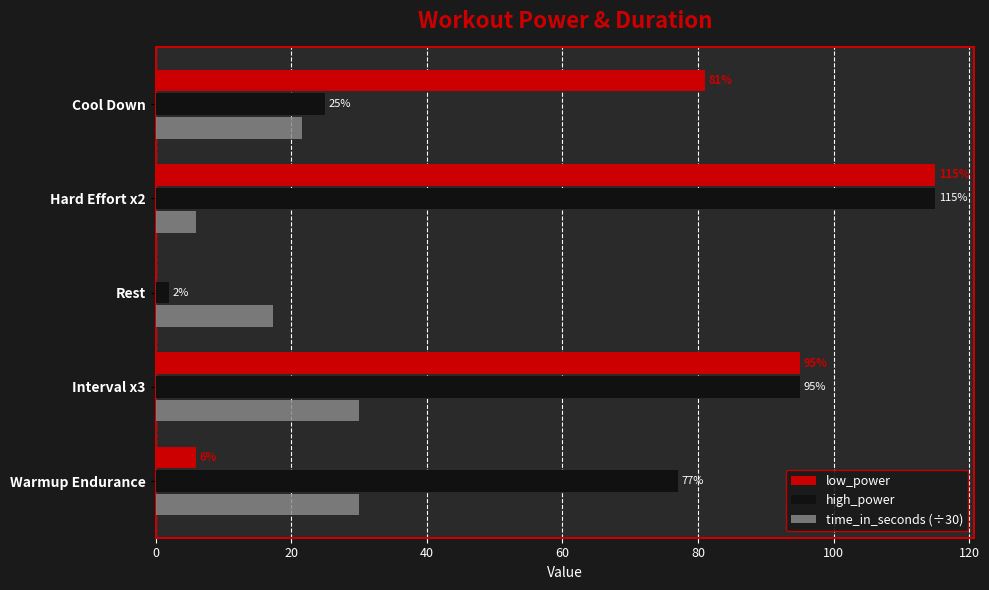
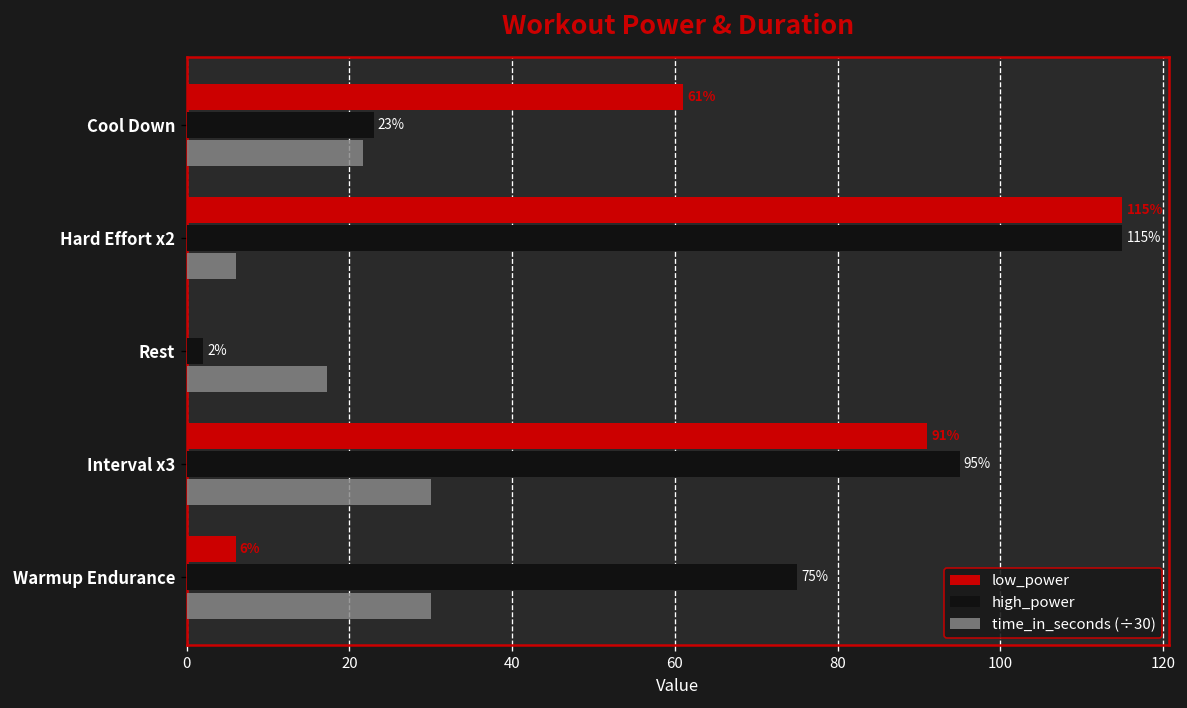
  {
    "low_power": {
-     "Cool Down": "81%",
+     "Cool Down": "61%",
      "Hard Effort x2": "115%",
-     "Interval x3": "95%",
+     "Interval x3": "91%",
      "Warmup Endurance": "6%"
    },
    "high_power": {
-     "Cool Down": "25%",
+     "Cool Down": "23%",
      "Hard Effort x2": "115%",
      "Rest": "2%",
      "Interval x3": "95%",
-     "Warmup Endurance": "77%"
+     "Warmup Endurance": "75%"
    },
    "time_in_seconds (÷30)": {
      "Cool Down": "22",
      "Hard Effort x2": "6",
      "Rest": "17",
      "Interval x3": "30",
      "Warmup Endurance": "30"
    }
  }
